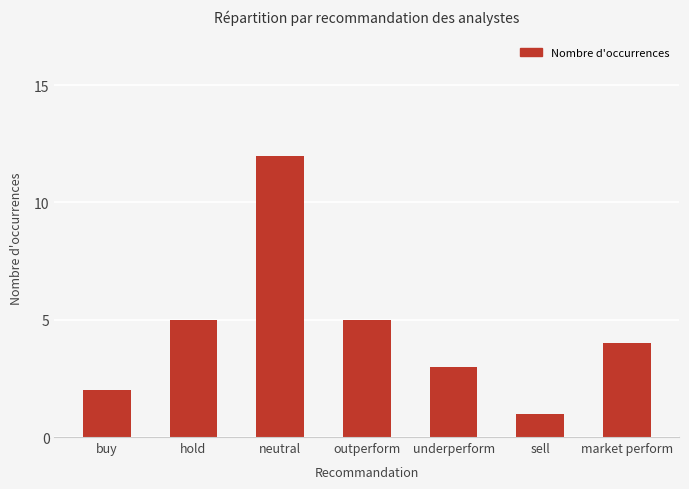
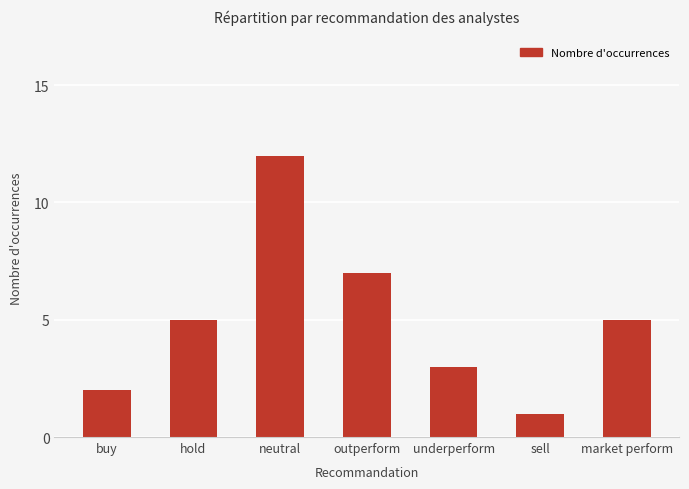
  {
    "buy": 2,
    "hold": 5,
    "neutral": 12,
-   "outperform": 5,
+   "outperform": 7,
    "underperform": 3,
    "sell": 1,
-   "market perform": 4
+   "market perform": 5
  }
